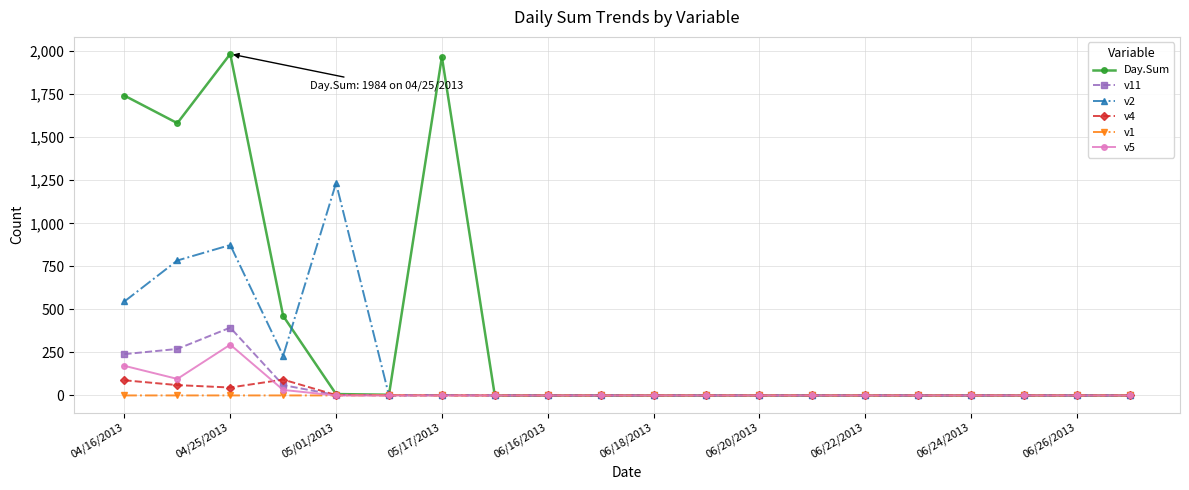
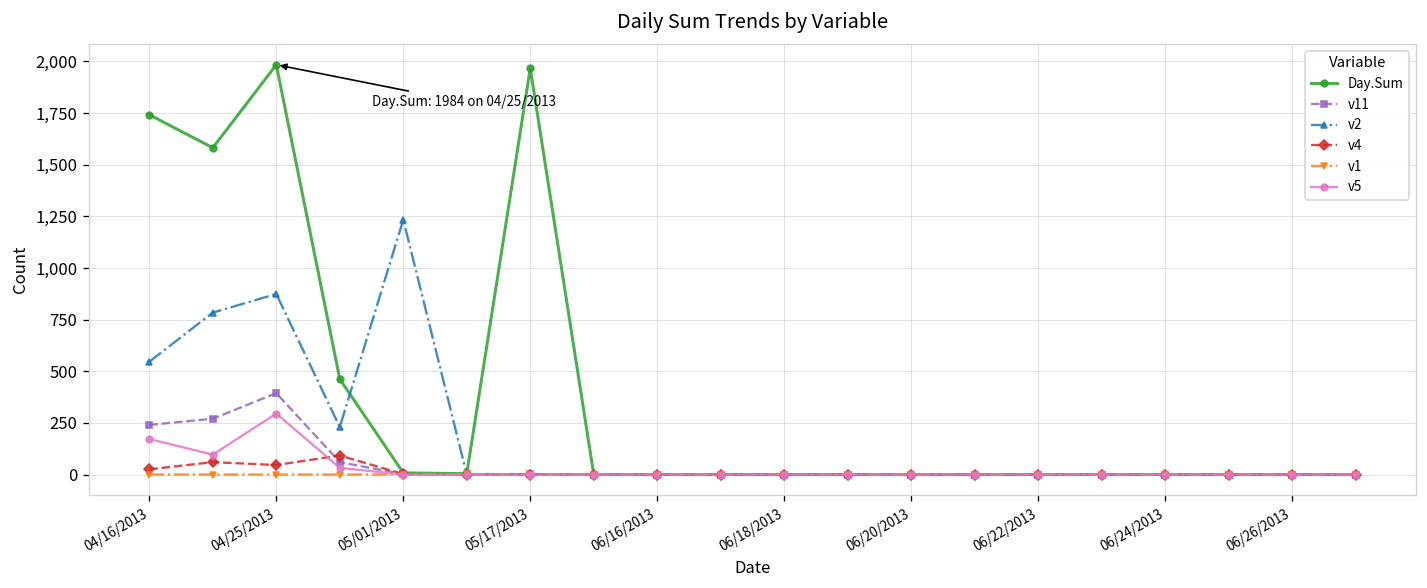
  {
    "Day.Sum": {
      "04/16/2013": "1,740",
      "04/25/2013": "1,980"
    },
    "v11": {
      "04/16/2013": "240",
      "04/25/2013": "390"
    },
    "v2": {
      "04/16/2013": "550",
      "04/25/2013": "870",
      "05/01/2013": "1,230"
    },
    "v4": {
-     "04/16/2013": "90",
+     "04/16/2013": "30",
      "04/25/2013": "50"
    },
    "v1": {
      "04/16/2013": "0",
      "04/25/2013": "0"
    },
    "v5": {
      "04/16/2013": "170",
      "04/25/2013": "300"
    }
  }
